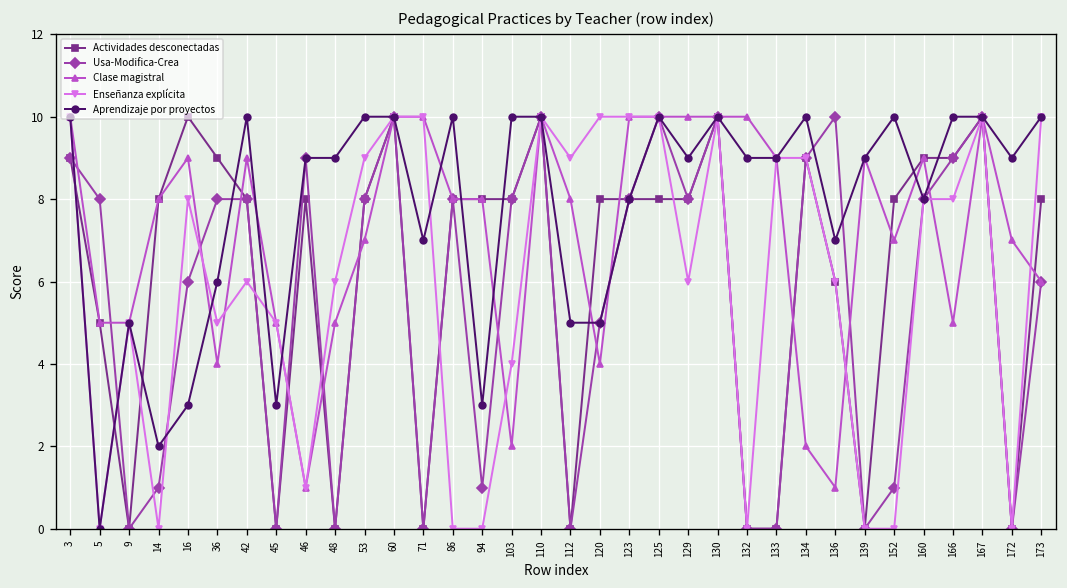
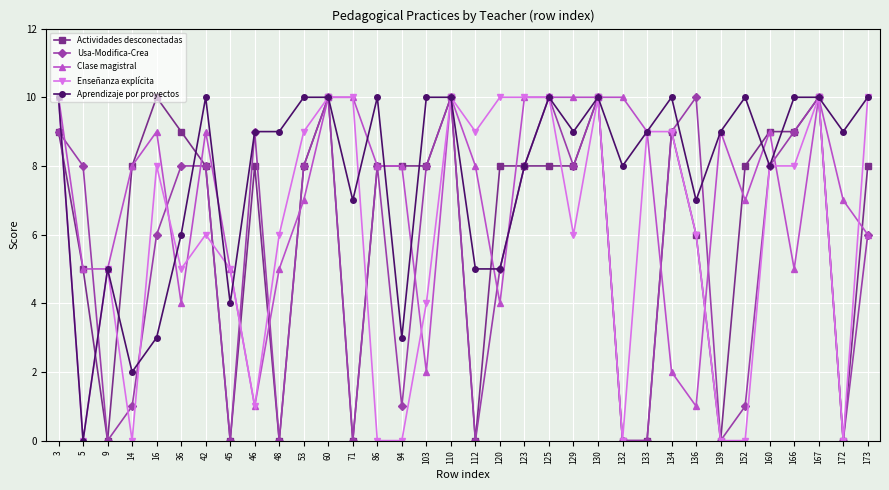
  {
    "Aprendizaje por proyectos": {
      "14": 2,
      "16": 3,
      "36": 6,
      "42": 10,
-     "45": 3,
+     "45": 4,
      "48": 9,
      "53": 10,
      "71": 7,
      "86": 10,
      "94": 3,
      "103": 10,
      "112": 5,
      "129": 9,
-     "132": 9,
+     "132": 8,
      "134": 10,
      "136": 7,
      "152": 10,
      "166": 10,
      "172": 9
    }
  }
